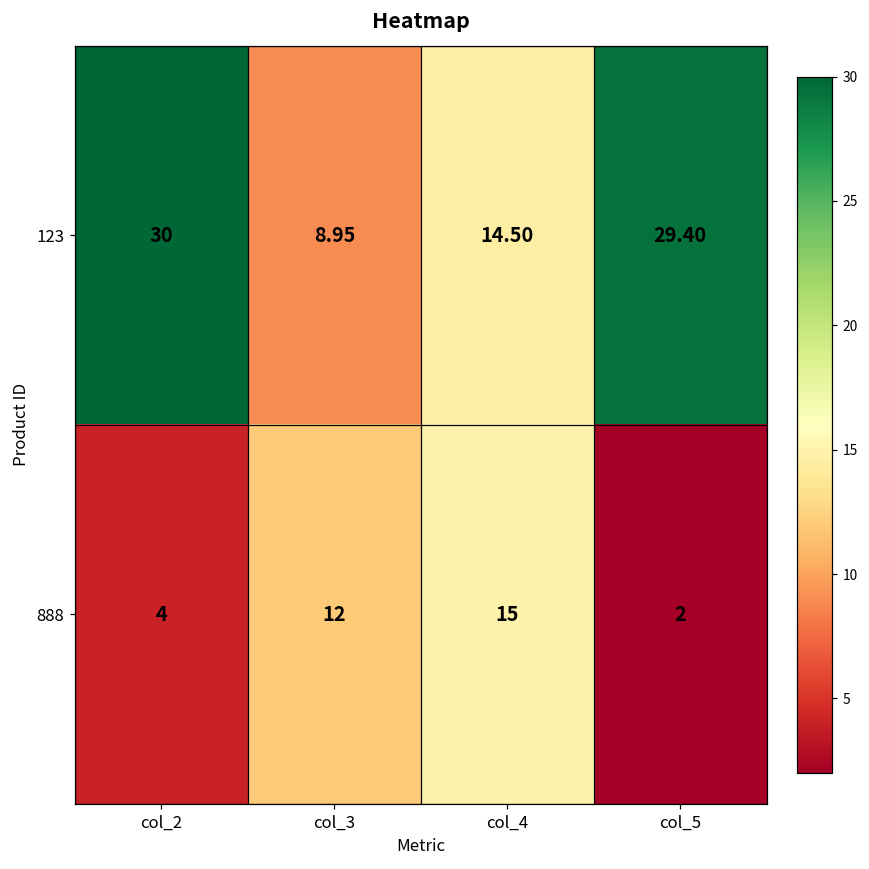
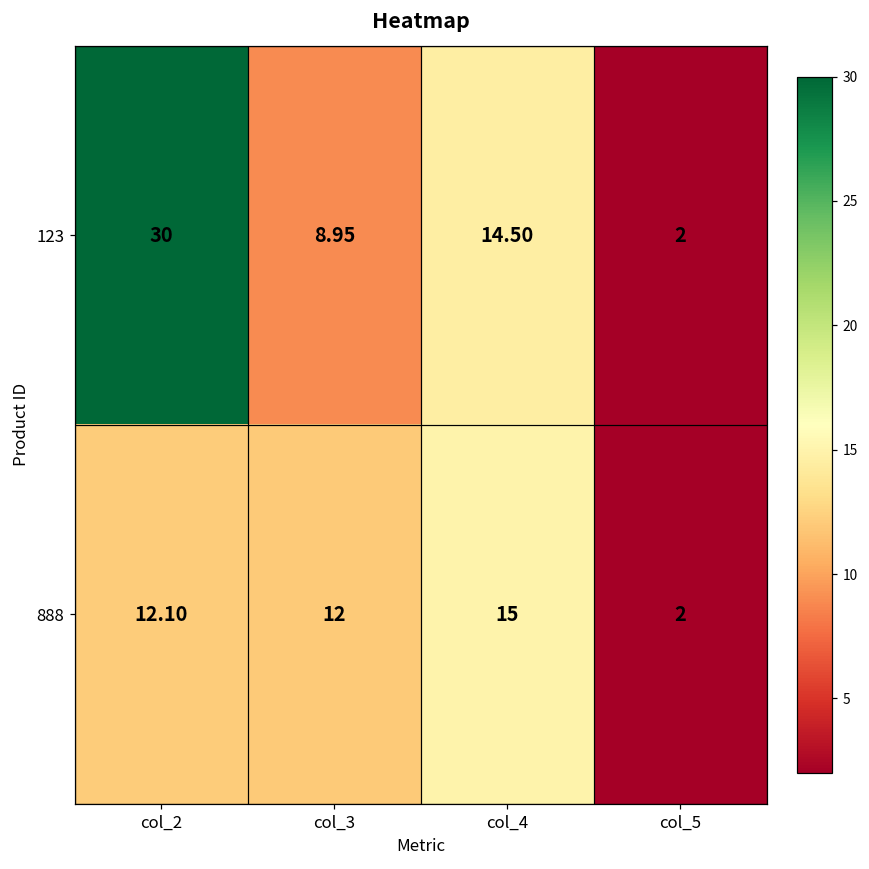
  {
    "123": {
      "col_2": 30,
      "col_3": 8.95,
      "col_4": 14.50,
-     "col_5": 29.40
+     "col_5": 2
    },
    "888": {
-     "col_2": 4,
+     "col_2": 12.10,
      "col_3": 12,
      "col_4": 15,
      "col_5": 2
    }
  }
